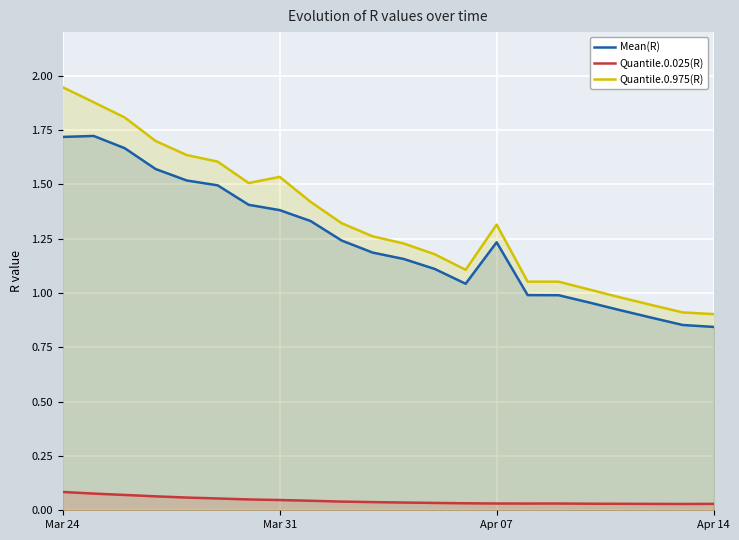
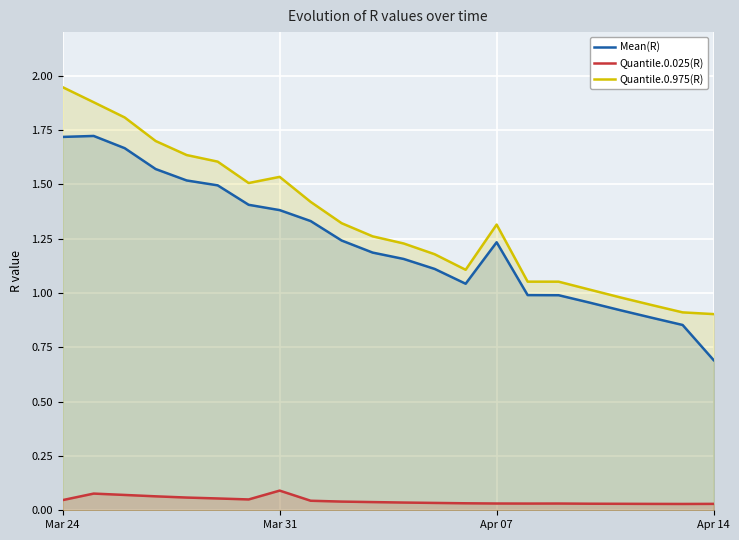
  {
    "Mean(R)": {
      "Mar 24": 1.72,
      "Mar 31": 1.38,
      "Apr 07": 1.23,
-     "Apr 14": 0.84
+     "Apr 14": 0.69
    },
    "Quantile.0.025(R)": {
-     "Mar 24": 0.08,
-     "Mar 31": 0.05,
+     "Mar 24": 0.05,
+     "Mar 31": 0.09,
      "Apr 07": 0.03,
      "Apr 14": 0.03
    },
    "Quantile.0.975(R)": {
      "Mar 24": 1.95,
      "Mar 31": 1.53,
      "Apr 07": 1.31,
      "Apr 14": 0.90
    }
  }
